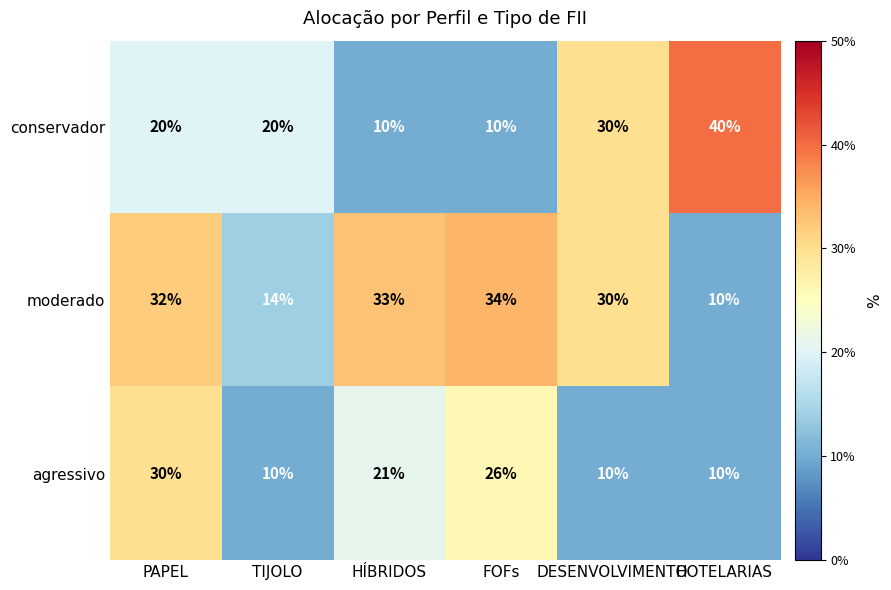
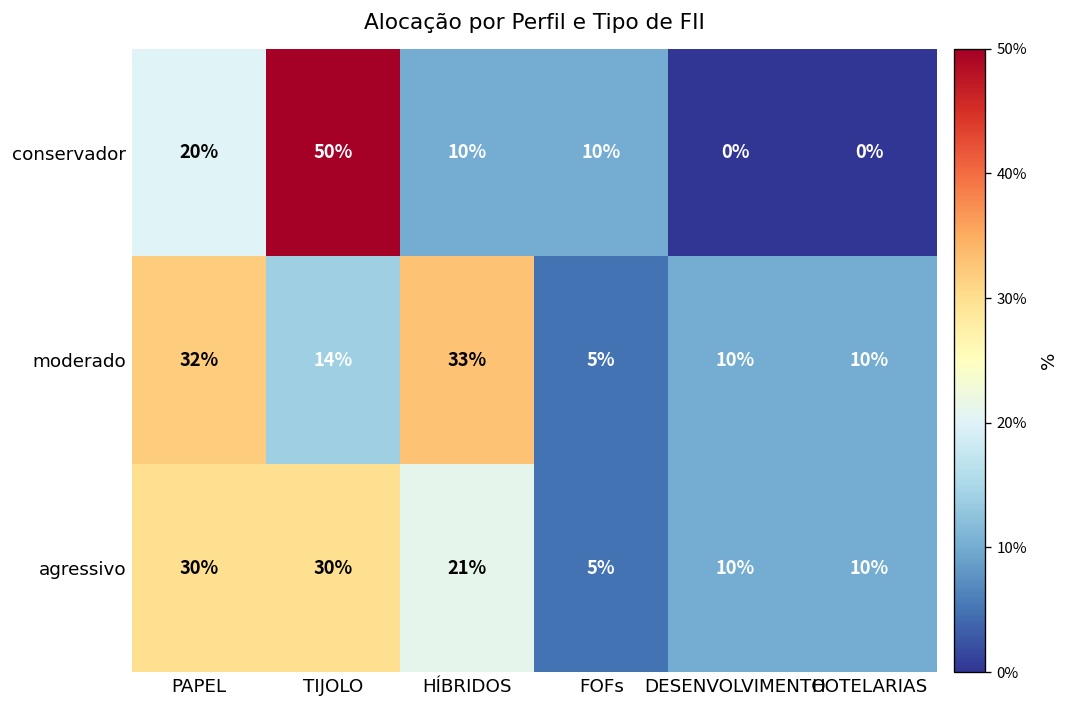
  {
    "conservador": {
      "PAPEL": "20%",
-     "TIJOLO": "20%",
+     "TIJOLO": "50%",
      "HÍBRIDOS": "10%",
      "FOFs": "10%",
-     "DESENVOLVIMENTO": "30%",
-     "HOTELARIAS": "40%"
+     "DESENVOLVIMENTO": "0%",
+     "HOTELARIAS": "0%"
    },
    "moderado": {
      "PAPEL": "32%",
      "TIJOLO": "14%",
      "HÍBRIDOS": "33%",
-     "FOFs": "34%",
-     "DESENVOLVIMENTO": "30%",
+     "FOFs": "5%",
+     "DESENVOLVIMENTO": "10%",
      "HOTELARIAS": "10%"
    },
    "agressivo": {
      "PAPEL": "30%",
-     "TIJOLO": "10%",
+     "TIJOLO": "30%",
      "HÍBRIDOS": "21%",
-     "FOFs": "26%",
+     "FOFs": "5%",
      "DESENVOLVIMENTO": "10%",
      "HOTELARIAS": "10%"
    }
  }
